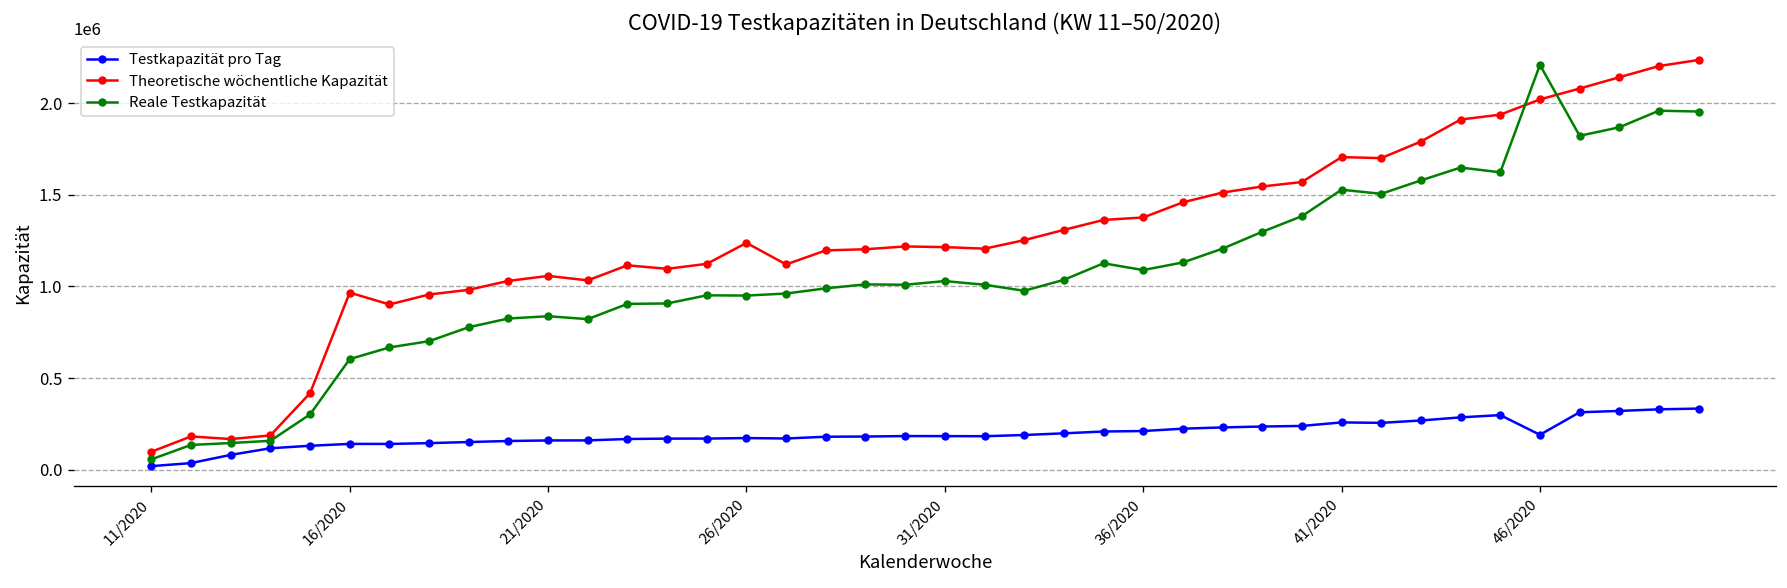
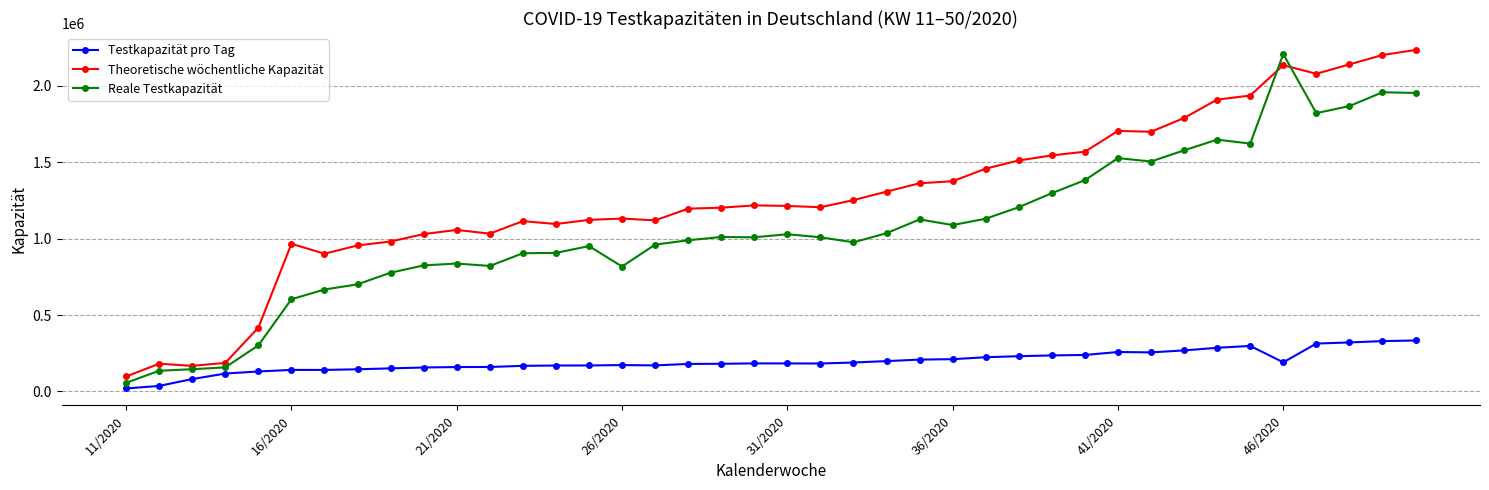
  {
    "Testkapazität pro Tag": {
      "11/2020": 20000,
      "16/2020": 140000,
      "21/2020": 160000,
      "26/2020": 170000,
      "31/2020": 180000,
      "36/2020": 210000,
      "41/2020": 260000,
      "46/2020": 190000
    },
    "Theoretische wöchentliche Kapazität": {
      "11/2020": 100000,
      "16/2020": 970000,
      "21/2020": 1060000,
-     "26/2020": 1240000,
+     "26/2020": 1130000,
      "31/2020": 1210000,
      "36/2020": 1380000,
      "41/2020": 1710000,
-     "46/2020": 2020000
+     "46/2020": 2140000
    },
    "Reale Testkapazität": {
      "11/2020": 60000,
      "16/2020": 600000,
      "21/2020": 840000,
-     "26/2020": 950000,
+     "26/2020": 820000,
      "31/2020": 1030000,
      "36/2020": 1090000,
      "41/2020": 1530000,
      "46/2020": 2210000
    }
  }
